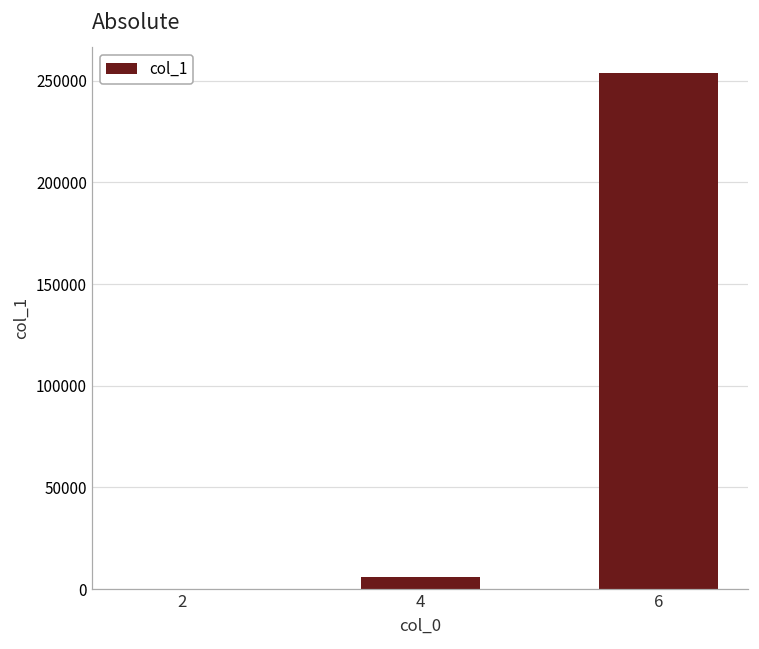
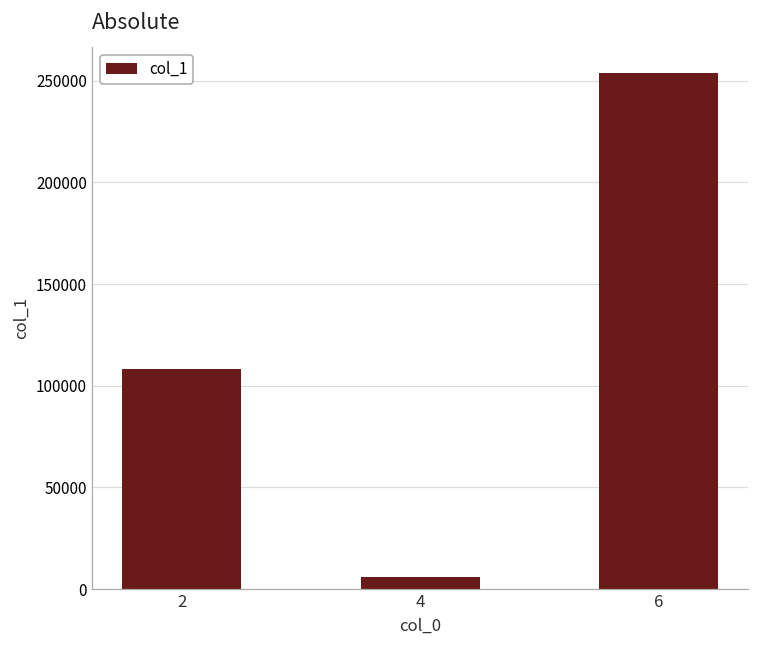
  {
-   "2": 0,
+   "2": 108000,
    "4": 6000,
    "6": 254000
  }
